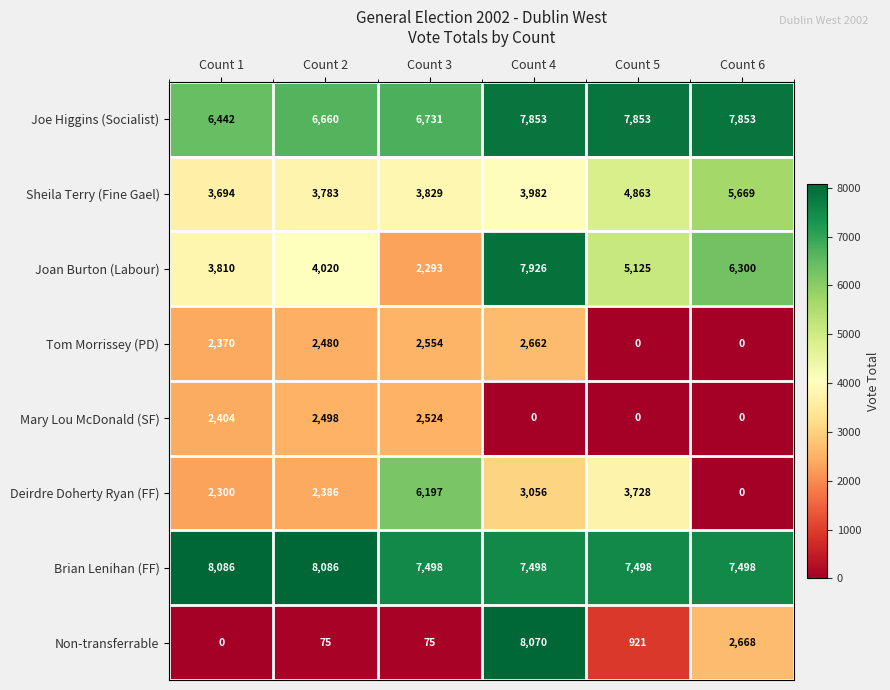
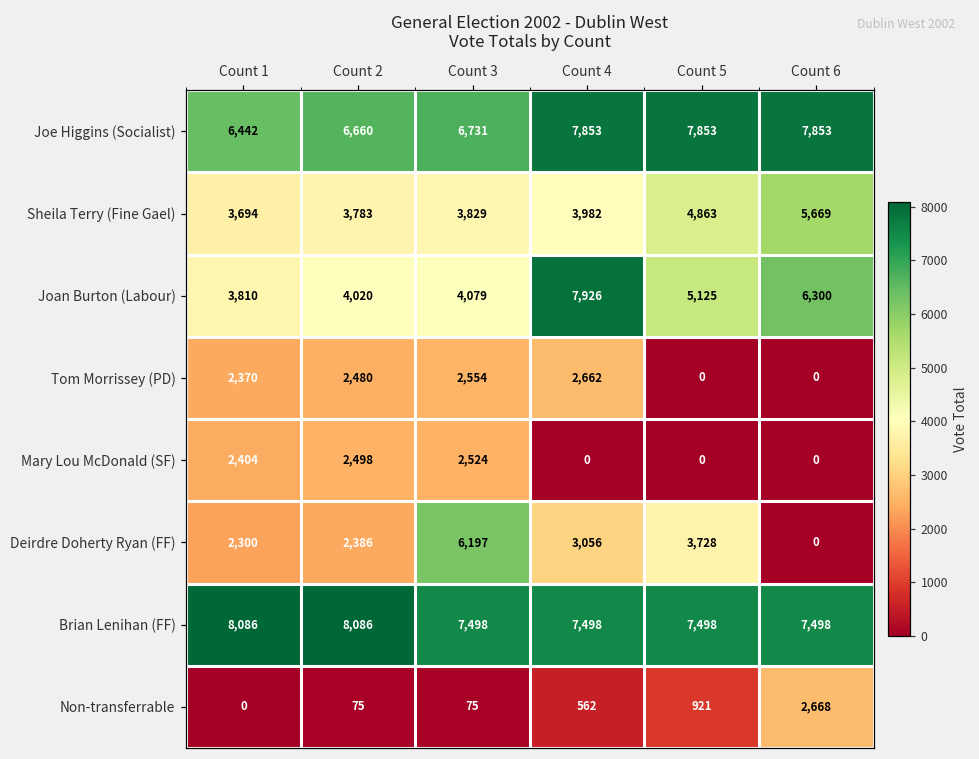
  {
    "Joe Higgins (Socialist)": {
      "Count 1": "6,442",
      "Count 2": "6,660",
      "Count 3": "6,731",
      "Count 4": "7,853",
      "Count 5": "7,853",
      "Count 6": "7,853"
    },
    "Sheila Terry (Fine Gael)": {
      "Count 1": "3,694",
      "Count 2": "3,783",
      "Count 3": "3,829",
      "Count 4": "3,982",
      "Count 5": "4,863",
      "Count 6": "5,669"
    },
    "Joan Burton (Labour)": {
      "Count 1": "3,810",
      "Count 2": "4,020",
-     "Count 3": "2,293",
+     "Count 3": "4,079",
      "Count 4": "7,926",
      "Count 5": "5,125",
      "Count 6": "6,300"
    },
    "Tom Morrissey (PD)": {
      "Count 1": "2,370",
      "Count 2": "2,480",
      "Count 3": "2,554",
      "Count 4": "2,662",
      "Count 5": "0",
      "Count 6": "0"
    },
    "Mary Lou McDonald (SF)": {
      "Count 1": "2,404",
      "Count 2": "2,498",
      "Count 3": "2,524",
      "Count 4": "0",
      "Count 5": "0",
      "Count 6": "0"
    },
    "Deirdre Doherty Ryan (FF)": {
      "Count 1": "2,300",
      "Count 2": "2,386",
      "Count 3": "6,197",
      "Count 4": "3,056",
      "Count 5": "3,728",
      "Count 6": "0"
    },
    "Brian Lenihan (FF)": {
      "Count 1": "8,086",
      "Count 2": "8,086",
      "Count 3": "7,498",
      "Count 4": "7,498",
      "Count 5": "7,498",
      "Count 6": "7,498"
    },
    "Non-transferrable": {
      "Count 1": "0",
      "Count 2": "75",
      "Count 3": "75",
-     "Count 4": "8,070",
+     "Count 4": "562",
      "Count 5": "921",
      "Count 6": "2,668"
    }
  }
